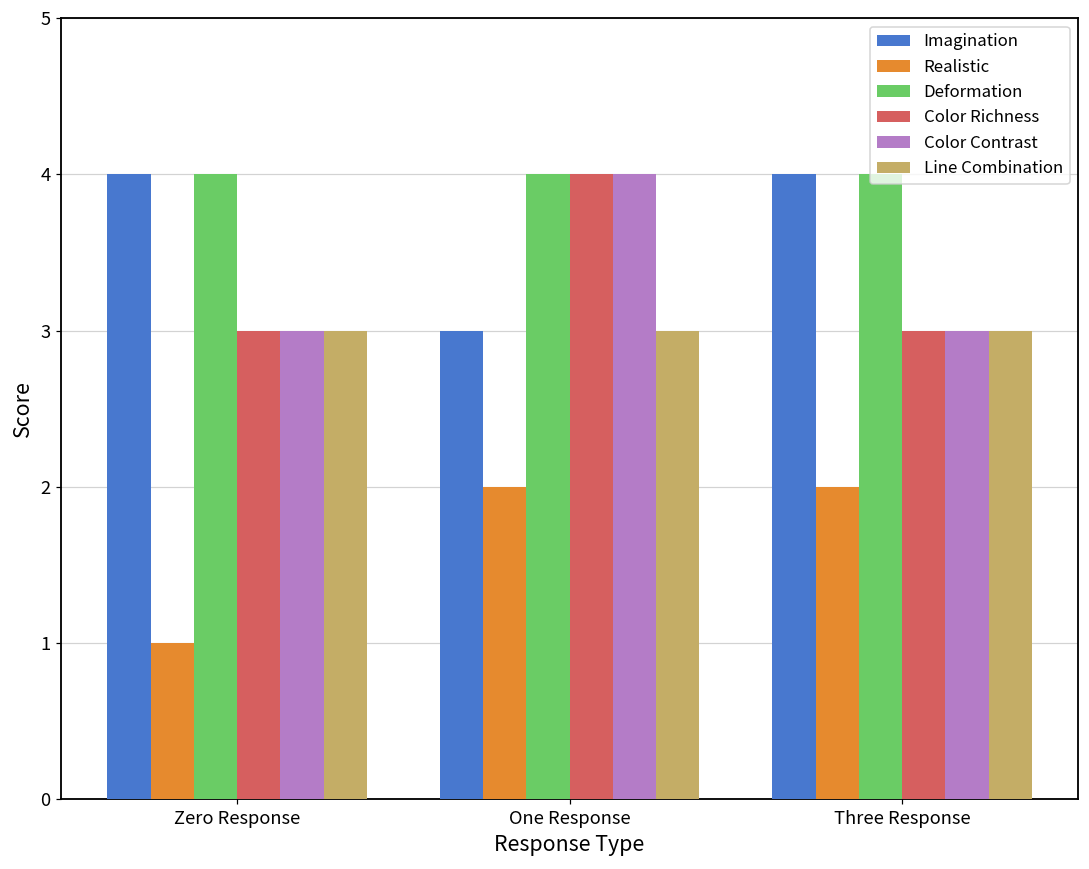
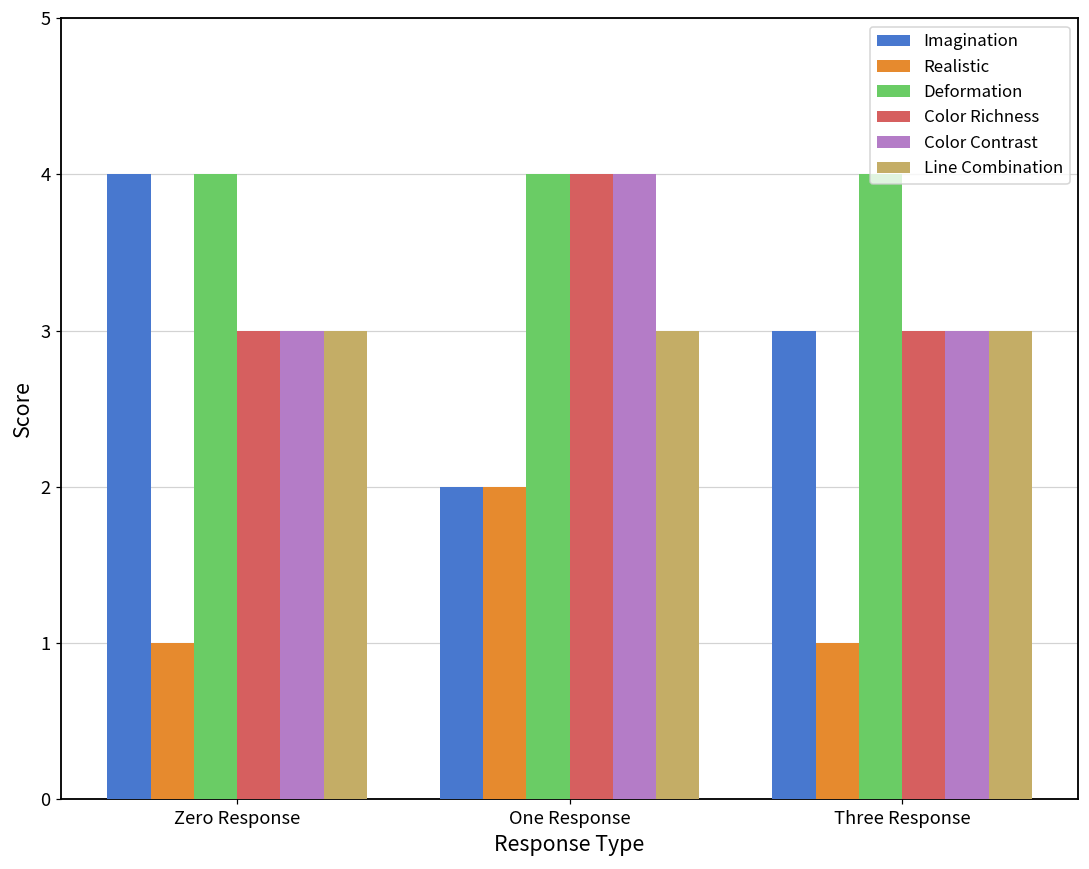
  {
    "Imagination": {
      "Zero Response": 4,
-     "One Response": 3,
-     "Three Response": 4
+     "One Response": 2,
+     "Three Response": 3
    },
    "Realistic": {
      "Zero Response": 1,
      "One Response": 2,
-     "Three Response": 2
+     "Three Response": 1
    },
    "Deformation": {
      "Zero Response": 4,
      "One Response": 4
    },
    "Color Richness": {
      "Zero Response": 3,
      "One Response": 4,
      "Three Response": 3
    },
    "Color Contrast": {
      "Zero Response": 3,
      "One Response": 4,
      "Three Response": 3
    },
    "Line Combination": {
      "Zero Response": 3,
      "One Response": 3,
      "Three Response": 3
    }
  }
